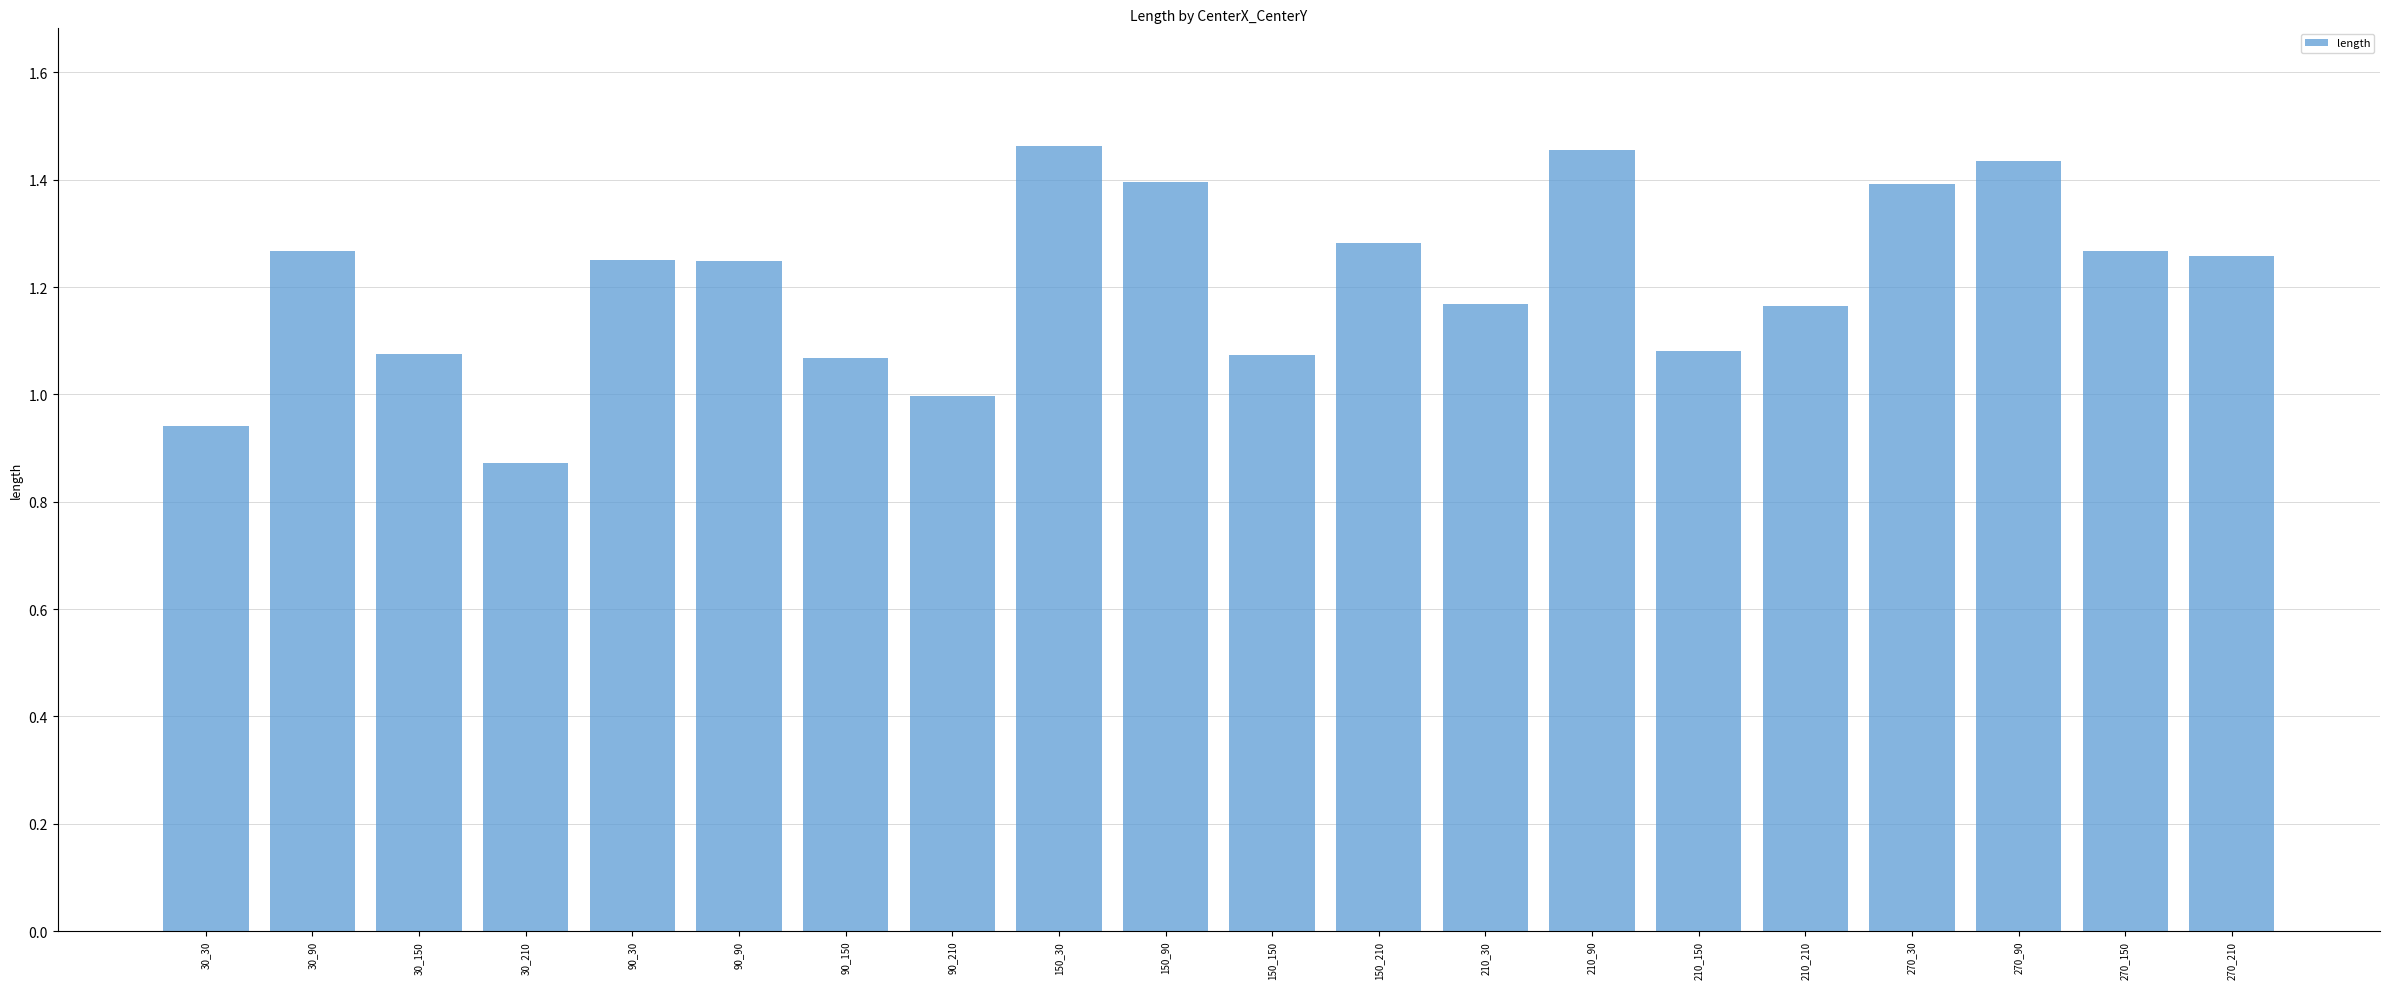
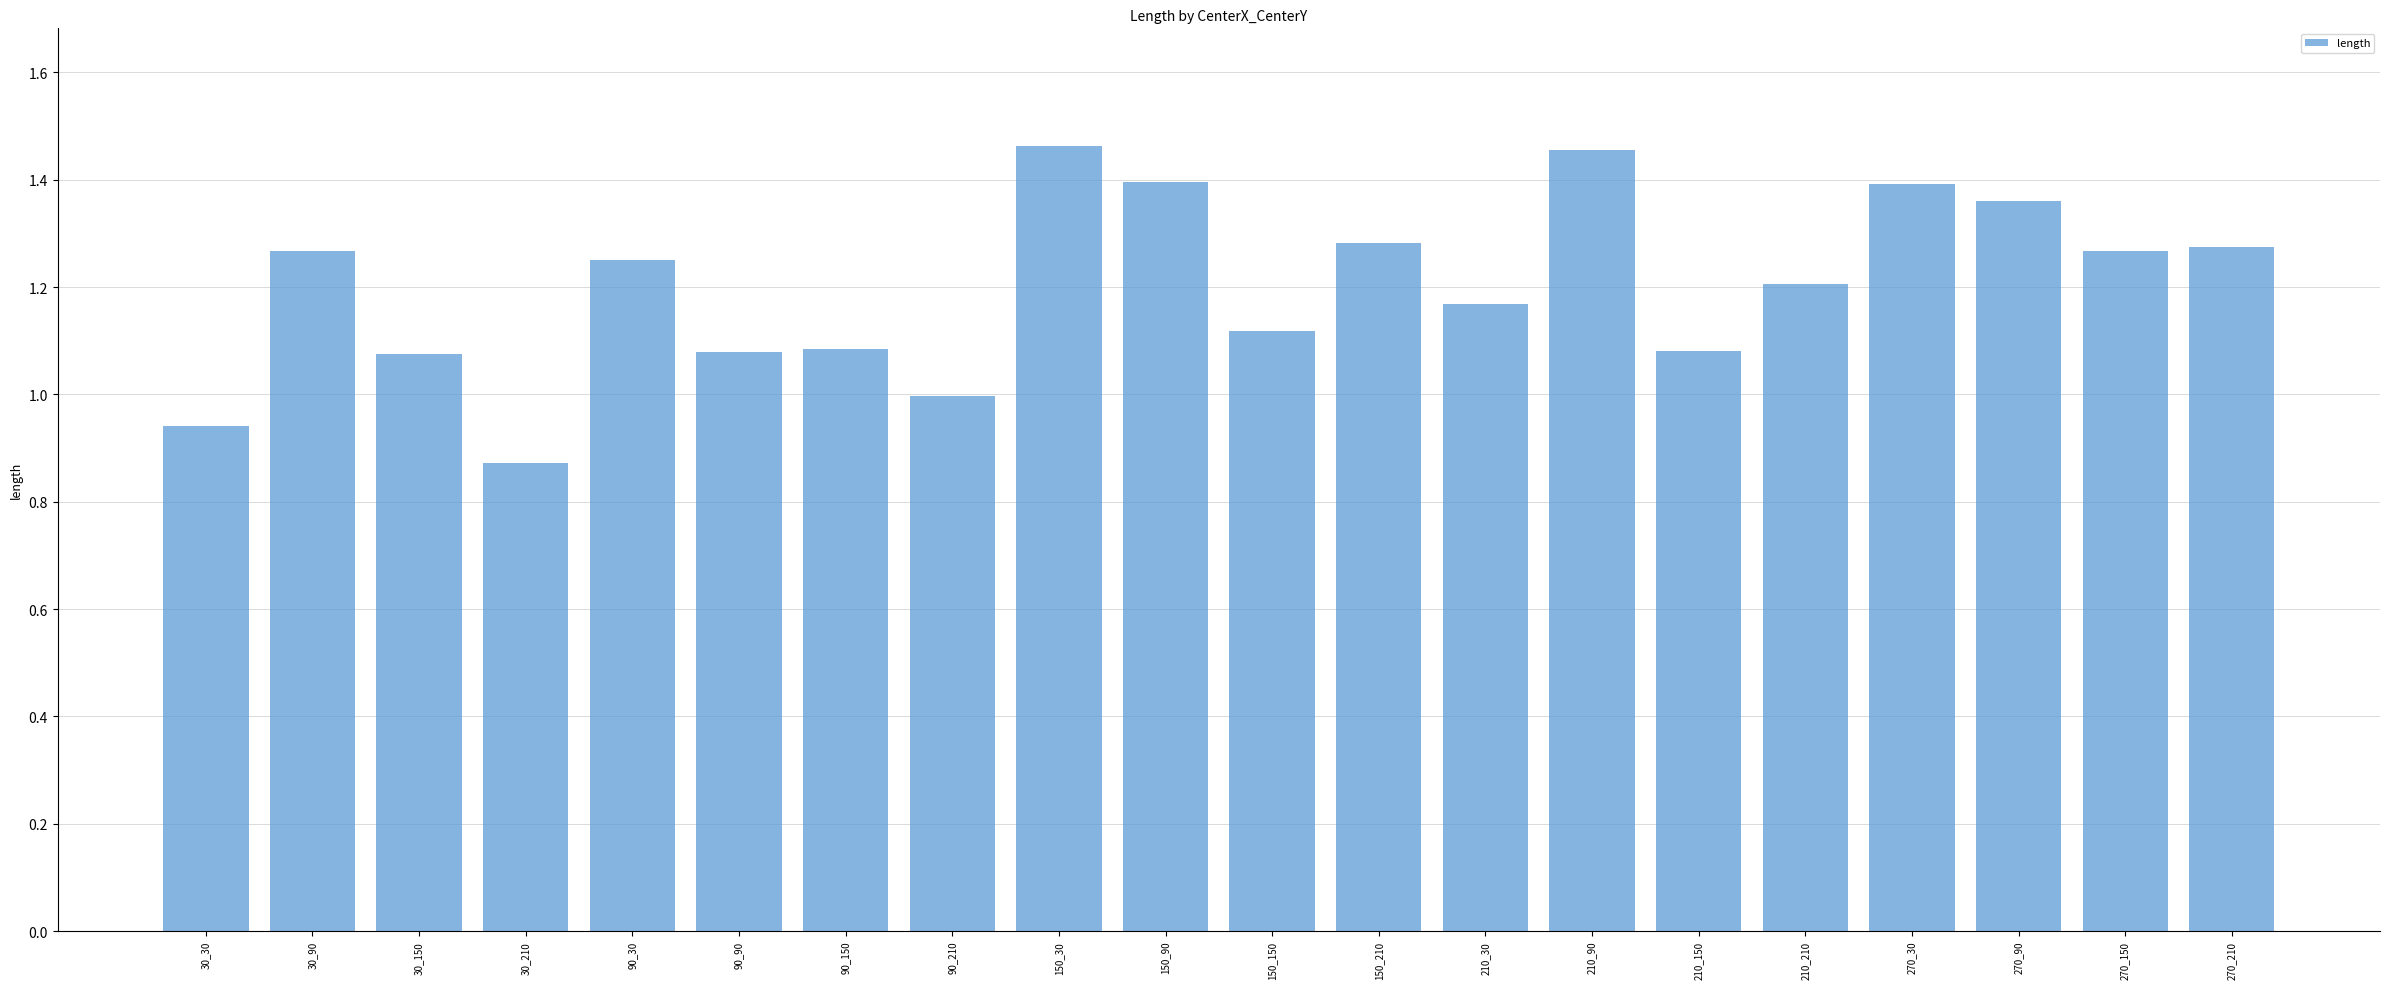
  {
    "30_30": 0.94,
    "30_90": 1.27,
    "30_150": 1.08,
    "30_210": 0.87,
    "90_30": 1.25,
-   "90_90": 1.25,
-   "90_150": 1.07,
+   "90_90": 1.08,
+   "90_150": 1.08,
    "90_210": 1.00,
    "150_30": 1.46,
    "150_90": 1.40,
-   "150_150": 1.07,
+   "150_150": 1.12,
    "150_210": 1.28,
    "210_30": 1.17,
    "210_90": 1.46,
    "210_150": 1.08,
-   "210_210": 1.16,
+   "210_210": 1.21,
    "270_30": 1.39,
-   "270_90": 1.43,
+   "270_90": 1.36,
    "270_150": 1.27,
-   "270_210": 1.26
+   "270_210": 1.28
  }
